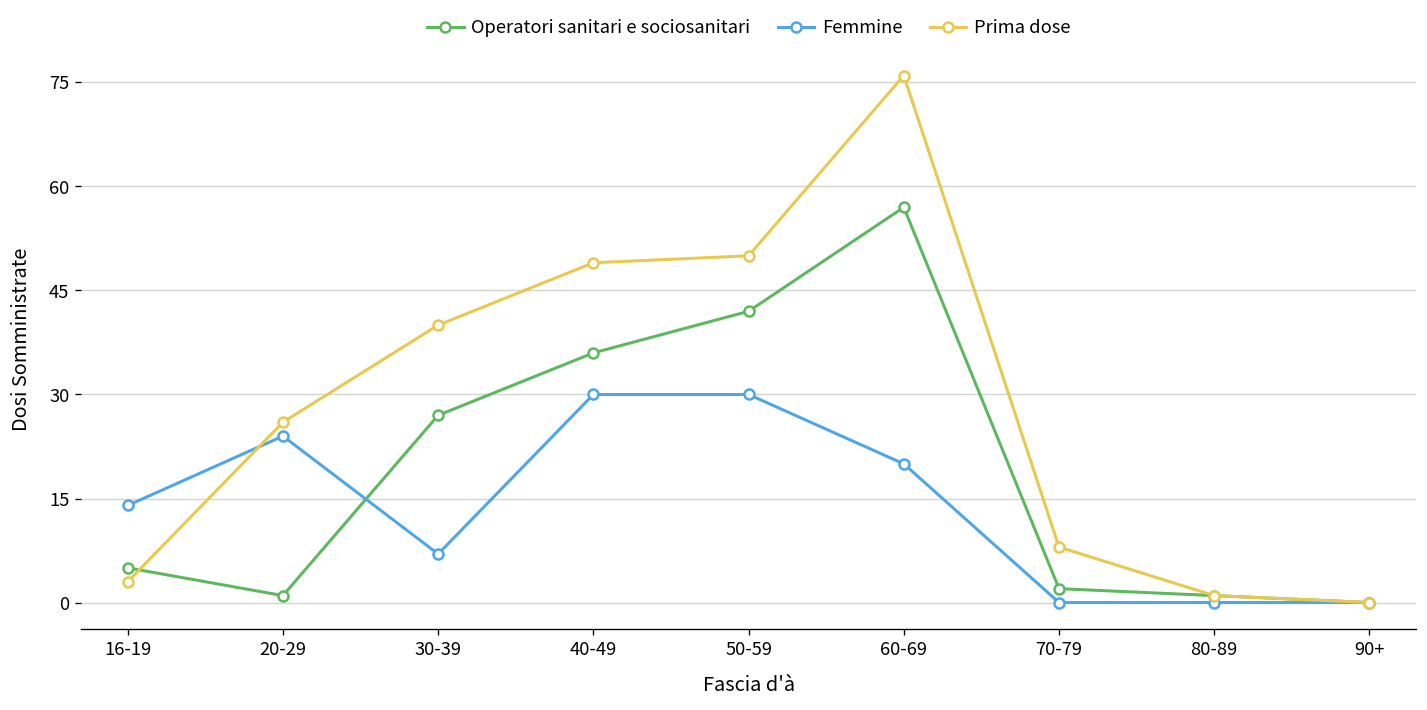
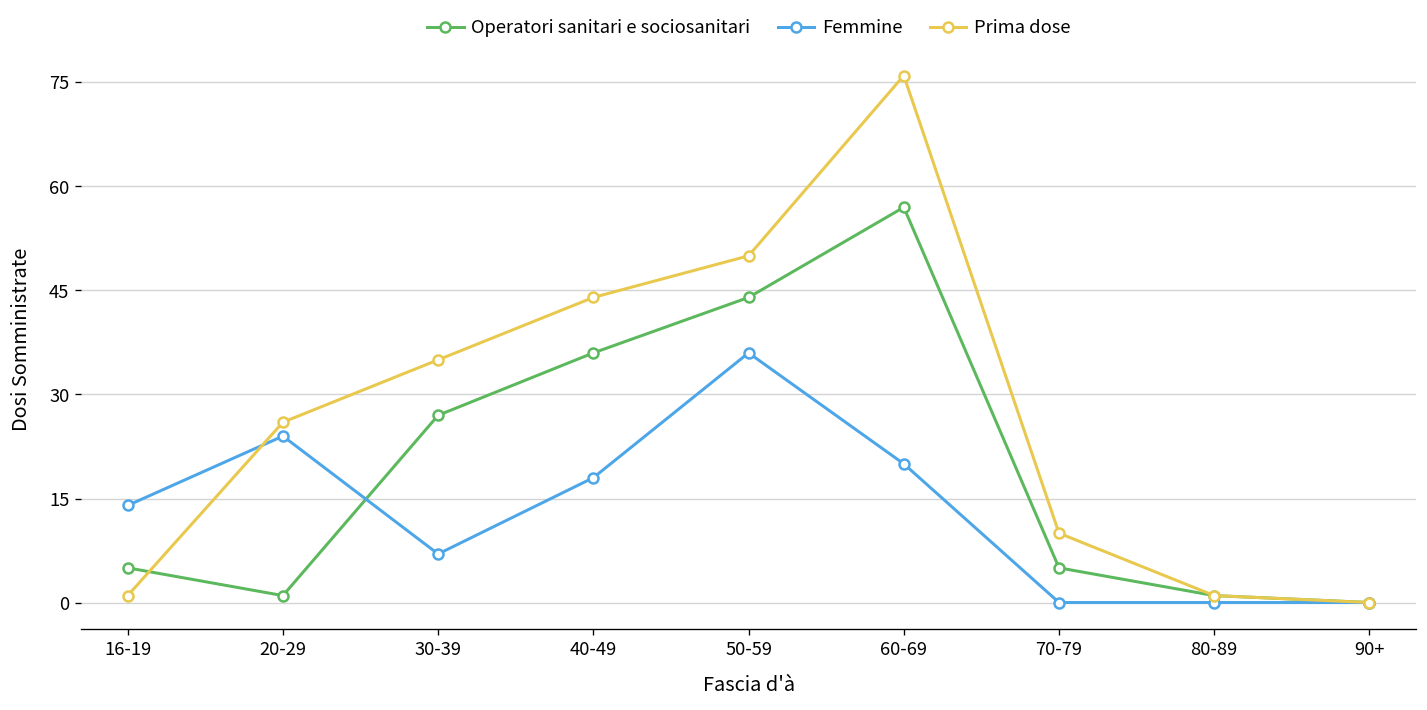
  {
    "Operatori sanitari e sociosanitari": {
      "16-19": 5,
      "20-29": 1,
      "30-39": 27,
      "40-49": 36,
-     "50-59": 42,
+     "50-59": 44,
      "60-69": 57,
-     "70-79": 2
+     "70-79": 5
    },
    "Femmine": {
      "16-19": 14,
      "20-29": 24,
      "30-39": 7,
-     "40-49": 30,
-     "50-59": 30,
+     "40-49": 18,
+     "50-59": 36,
      "60-69": 20,
      "70-79": 0,
      "80-89": 0
    },
    "Prima dose": {
-     "16-19": 3,
+     "16-19": 1,
      "20-29": 26,
-     "30-39": 40,
-     "40-49": 49,
+     "30-39": 35,
+     "40-49": 44,
      "50-59": 50,
      "60-69": 76,
-     "70-79": 8
+     "70-79": 10
    }
  }
